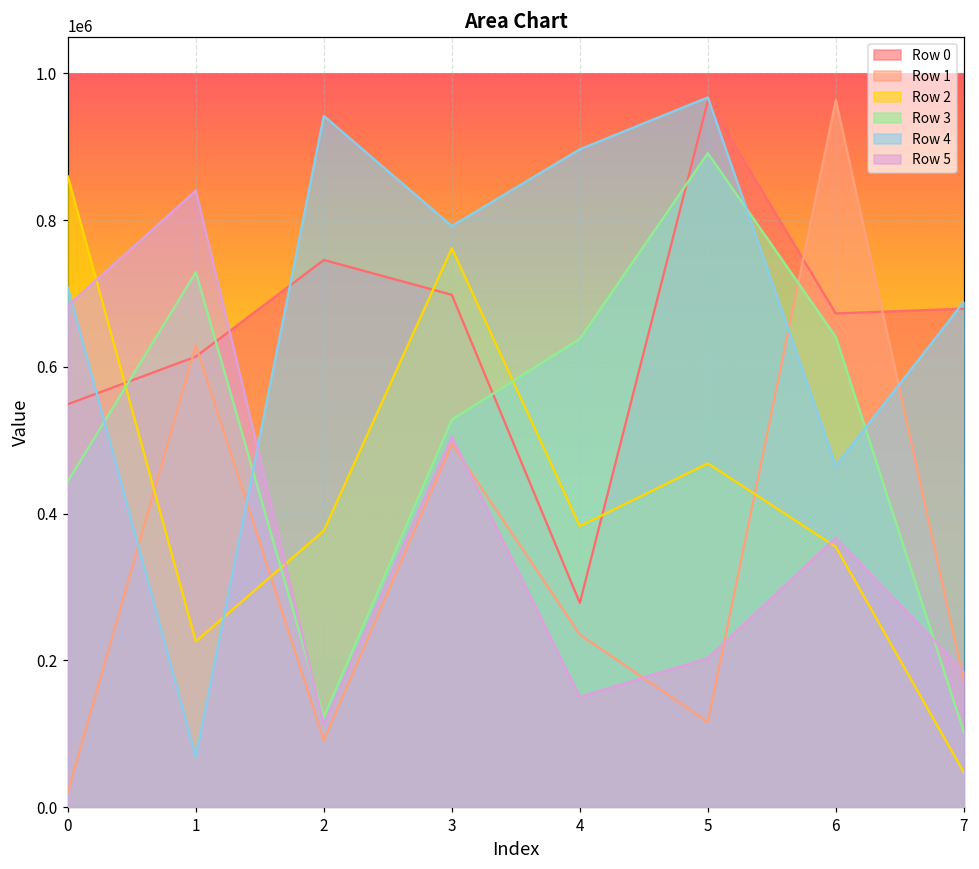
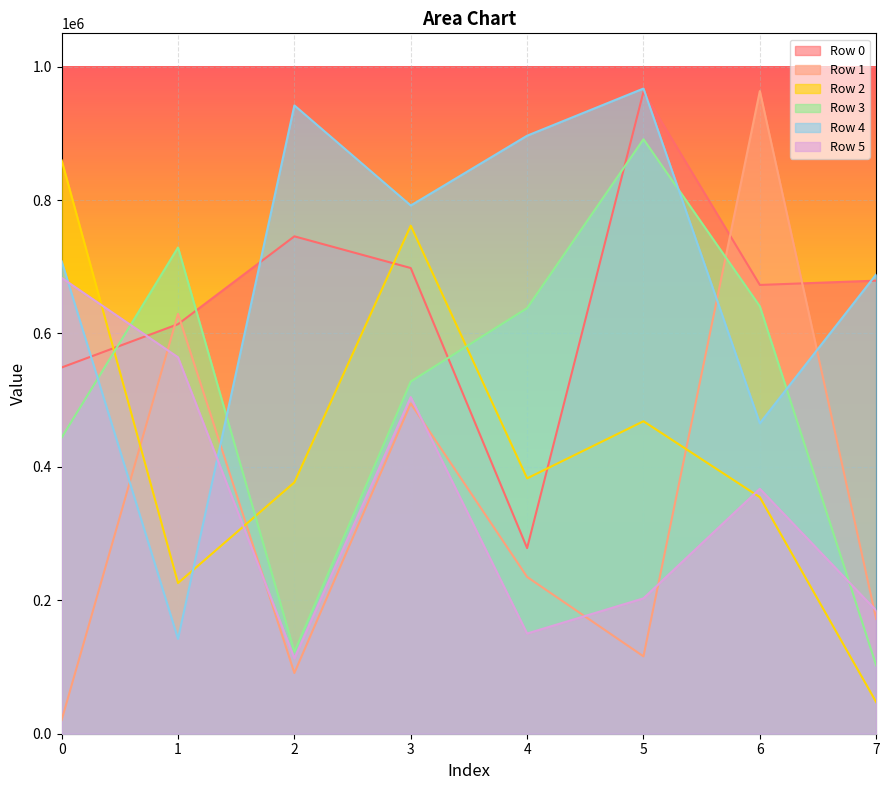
  {
    "Row 2": {
      "0": 860000,
      "1": 230000,
      "2": 380000,
      "3": 760000,
      "4": 380000,
      "5": 470000,
      "6": 350000,
      "7": 50000
    },
    "Row 3": {
      "0": 440000,
      "1": 730000,
      "2": 120000,
      "3": 530000,
      "4": 640000,
      "5": 890000,
      "6": 640000,
      "7": 100000
    },
    "Row 4": {
      "0": 710000,
-     "1": 70000,
+     "1": 140000,
      "2": 940000,
      "3": 790000,
      "4": 900000,
      "5": 970000,
      "6": 470000,
      "7": 690000
    },
    "Row 5": {
      "0": 680000,
-     "1": 840000,
+     "1": 560000,
      "2": 110000,
      "3": 500000,
      "4": 150000,
      "5": 200000,
      "6": 370000,
      "7": 180000
    }
  }
